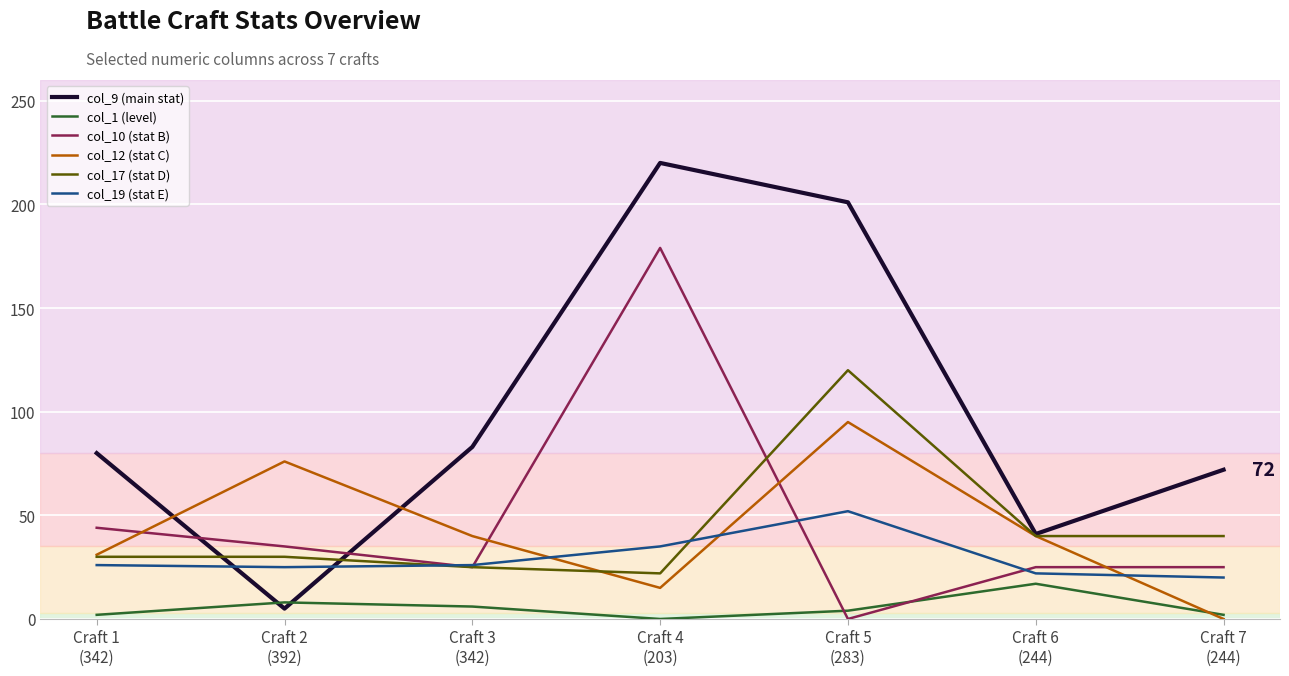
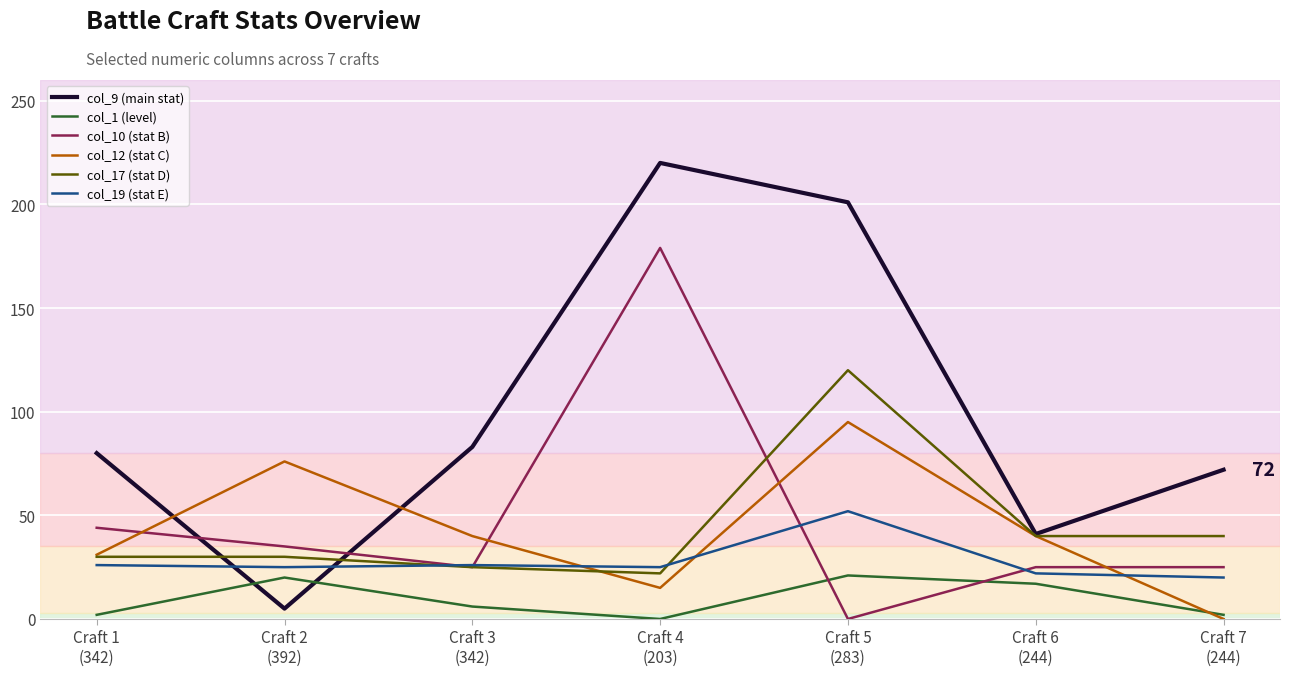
  {
    "col_9 (main stat)": {
      "Craft 1 (342)": 80,
      "Craft 2 (392)": 5,
      "Craft 3 (342)": 83,
      "Craft 4 (203)": 220,
      "Craft 5 (283)": 201
    },
    "col_1 (level)": {
      "Craft 1 (342)": 2,
-     "Craft 2 (392)": 8,
+     "Craft 2 (392)": 20,
      "Craft 3 (342)": 6,
      "Craft 4 (203)": 0,
-     "Craft 5 (283)": 4,
+     "Craft 5 (283)": 21,
      "Craft 6 (244)": 17,
      "Craft 7 (244)": 2
    },
    "col_10 (stat B)": {
      "Craft 1 (342)": 44,
      "Craft 2 (392)": 35,
      "Craft 4 (203)": 179,
      "Craft 5 (283)": 0,
      "Craft 6 (244)": 25,
      "Craft 7 (244)": 25
    },
    "col_12 (stat C)": {
      "Craft 2 (392)": 76,
      "Craft 3 (342)": 40,
      "Craft 4 (203)": 15,
      "Craft 5 (283)": 95,
      "Craft 7 (244)": 0
    },
    "col_17 (stat D)": {
      "Craft 2 (392)": 30,
      "Craft 4 (203)": 22,
      "Craft 5 (283)": 120,
      "Craft 7 (244)": 40
    },
    "col_19 (stat E)": {
      "Craft 1 (342)": 26,
      "Craft 2 (392)": 25,
-     "Craft 4 (203)": 35,
+     "Craft 4 (203)": 25,
      "Craft 5 (283)": 52,
      "Craft 6 (244)": 22,
      "Craft 7 (244)": 20
    }
  }
